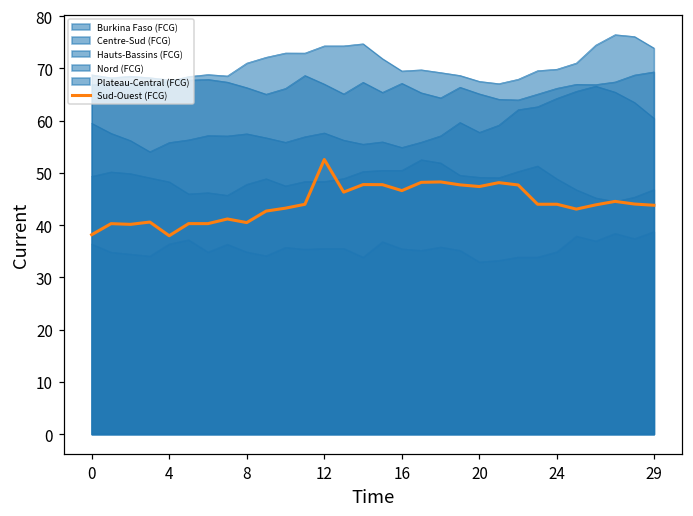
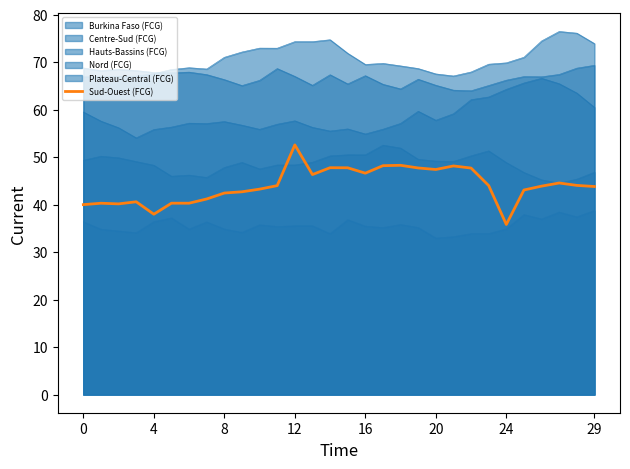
  {
    "Sud-Ouest (FCG)": {
-     "0": 38,
+     "0": 40,
      "4": 38,
-     "8": 40,
+     "8": 42,
      "12": 53,
      "16": 47,
      "20": 47,
-     "24": 44,
+     "24": 36,
      "29": 44
    }
  }
